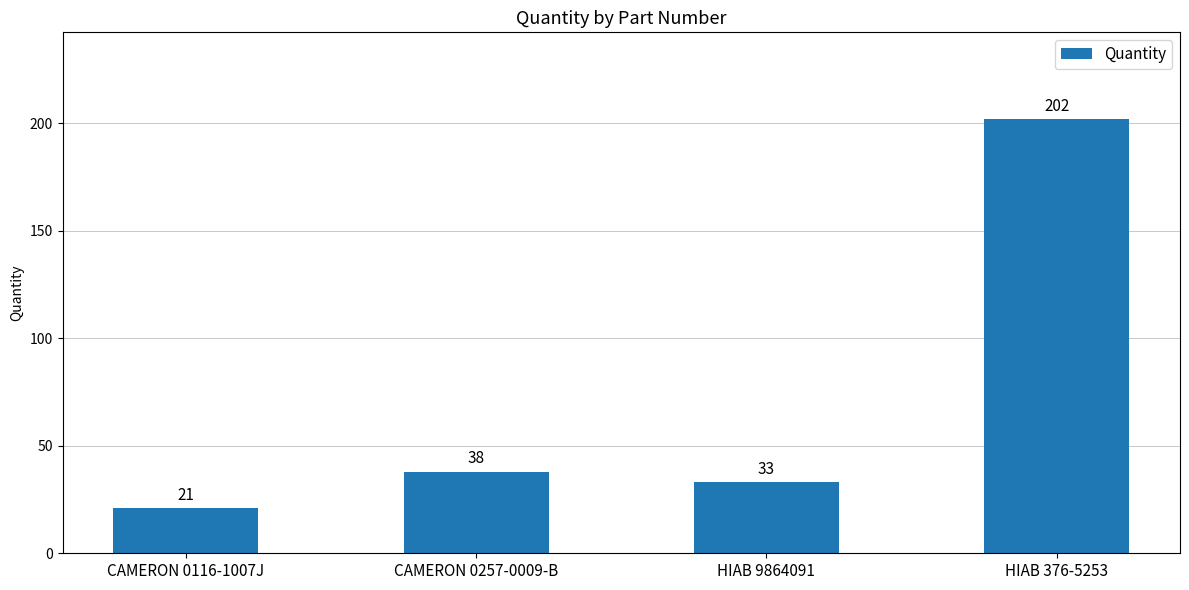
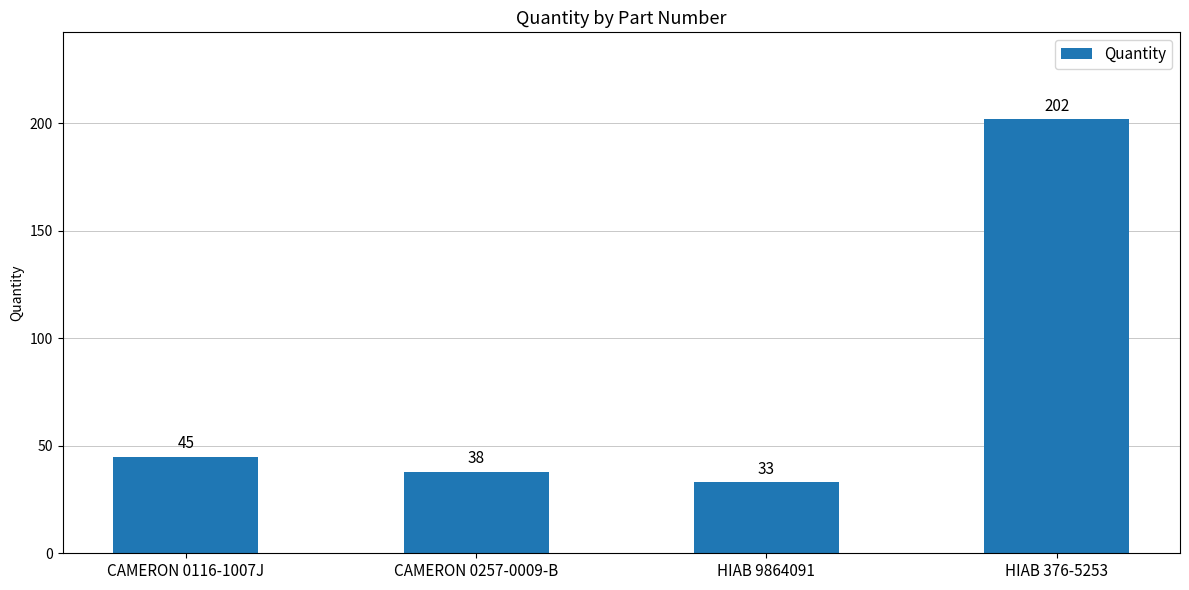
  {
-   "CAMERON 0116-1007J": 21,
+   "CAMERON 0116-1007J": 45,
    "CAMERON 0257-0009-B": 38,
    "HIAB 9864091": 33,
    "HIAB 376-5253": 202
  }
